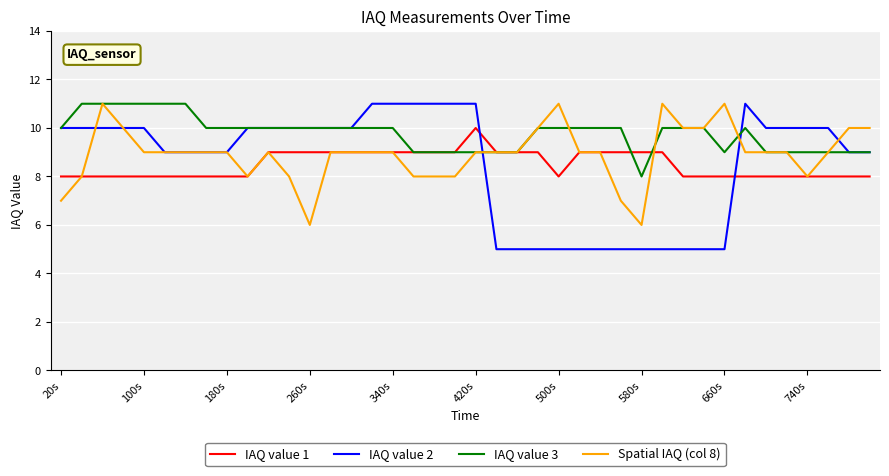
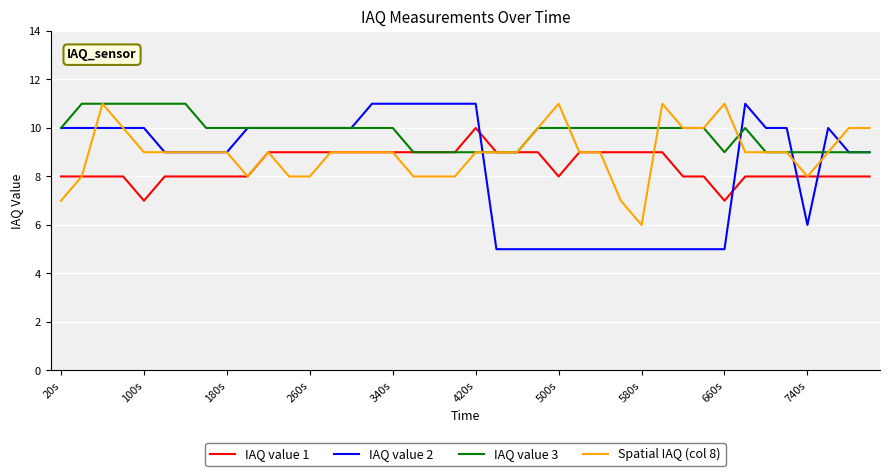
  {
    "IAQ value 1": {
      "20s": 8,
-     "100s": 8,
+     "100s": 7,
      "180s": 8,
      "260s": 9,
      "420s": 10,
      "500s": 8,
      "580s": 9,
-     "660s": 8
+     "660s": 7
    },
    "IAQ value 2": {
      "100s": 10,
      "340s": 11,
      "420s": 11,
      "500s": 5,
      "580s": 5,
      "660s": 5,
-     "740s": 10
+     "740s": 6
    },
    "IAQ value 3": {
      "100s": 11,
      "180s": 10,
      "340s": 10,
      "500s": 10,
-     "580s": 8,
+     "580s": 10,
      "660s": 9,
      "740s": 9
    },
    "Spatial IAQ (col 8)": {
      "20s": 7,
      "100s": 9,
-     "260s": 6,
+     "260s": 8,
      "500s": 11,
      "580s": 6,
      "660s": 11
    }
  }
